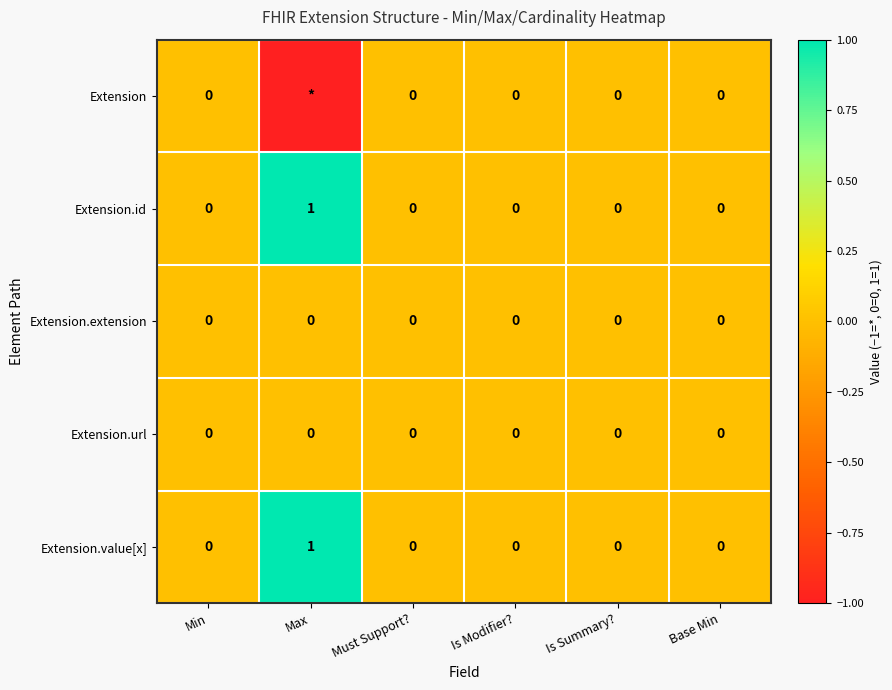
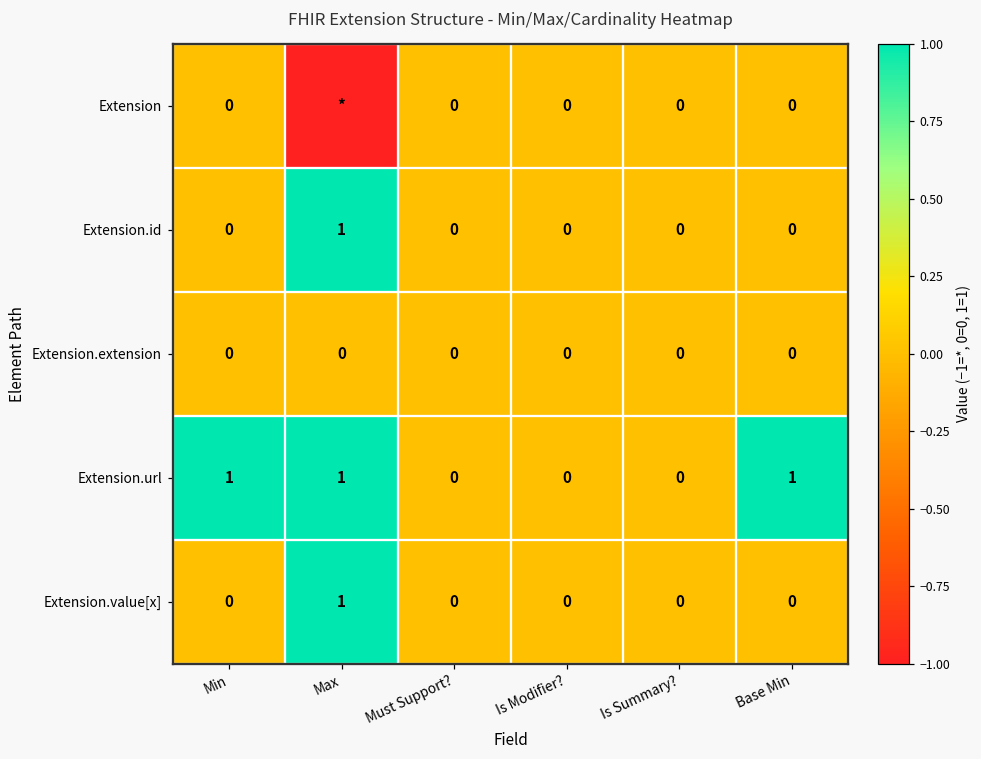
  {
    "Extension": {
      "Min": 0,
      "Must Support?": 0,
      "Is Modifier?": 0,
      "Is Summary?": 0,
      "Base Min": 0
    },
    "Extension.id": {
      "Min": 0,
      "Max": 1,
      "Must Support?": 0,
      "Is Modifier?": 0,
      "Is Summary?": 0,
      "Base Min": 0
    },
    "Extension.extension": {
      "Min": 0,
      "Max": 0,
      "Must Support?": 0,
      "Is Modifier?": 0,
      "Is Summary?": 0,
      "Base Min": 0
    },
    "Extension.url": {
-     "Min": 0,
-     "Max": 0,
+     "Min": 1,
+     "Max": 1,
      "Must Support?": 0,
      "Is Modifier?": 0,
      "Is Summary?": 0,
-     "Base Min": 0
+     "Base Min": 1
    },
    "Extension.value[x]": {
      "Min": 0,
      "Max": 1,
      "Must Support?": 0,
      "Is Modifier?": 0,
      "Is Summary?": 0,
      "Base Min": 0
    }
  }
